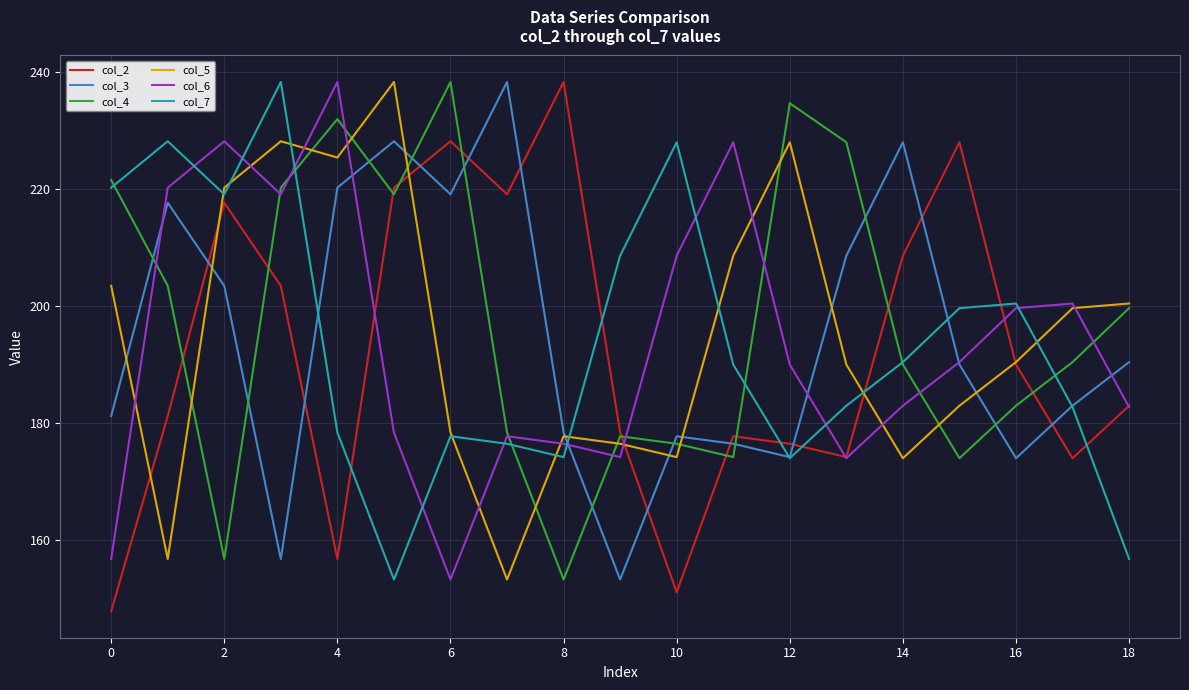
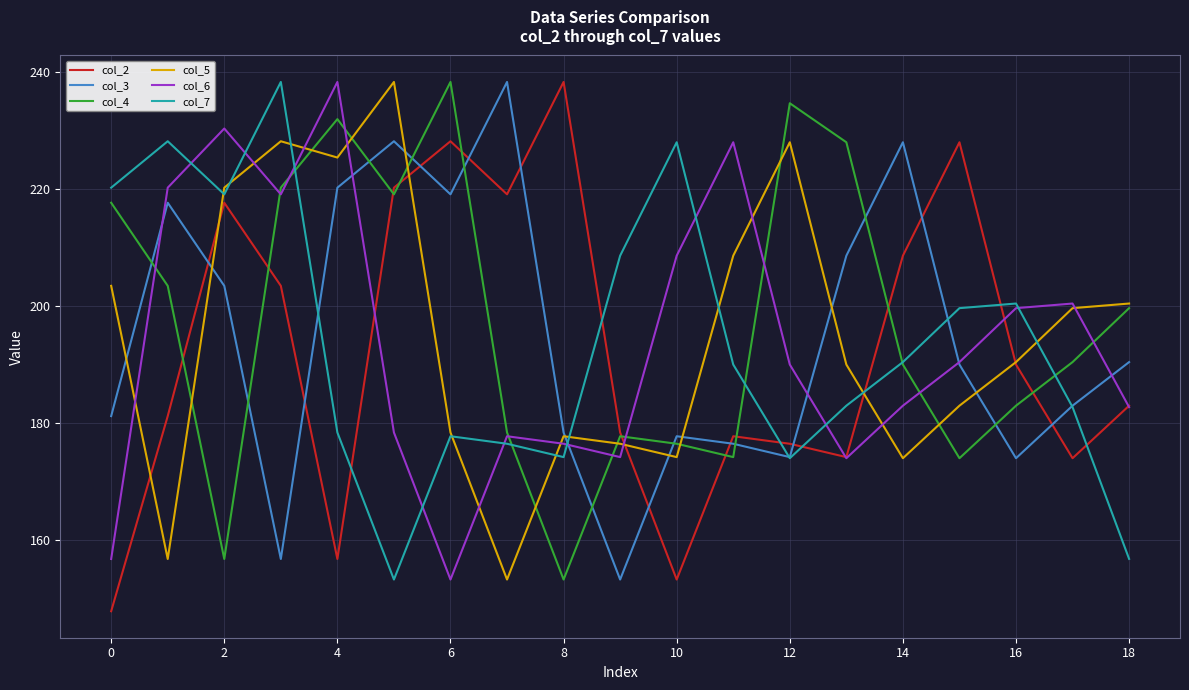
  {
    "col_2": {
      "0": 148,
      "2": 218,
      "4": 157,
      "6": 228,
      "8": 238,
-     "10": 151,
+     "10": 153,
      "12": 176,
      "14": 209
    },
    "col_4": {
-     "0": 222,
+     "0": 218,
      "2": 157,
      "4": 232,
      "6": 238,
      "8": 153,
      "10": 176,
      "12": 235,
      "16": 183,
      "18": 200
    },
    "col_5": {
      "0": 203,
      "2": 220,
      "4": 225,
      "6": 178,
      "8": 178,
      "10": 174,
      "12": 228,
      "14": 174,
      "18": 200
    },
    "col_6": {
      "0": 157,
-     "2": 228,
+     "2": 230,
      "4": 238,
      "6": 153,
      "8": 176,
      "10": 209,
      "12": 190,
      "14": 183,
      "16": 200
    }
  }
